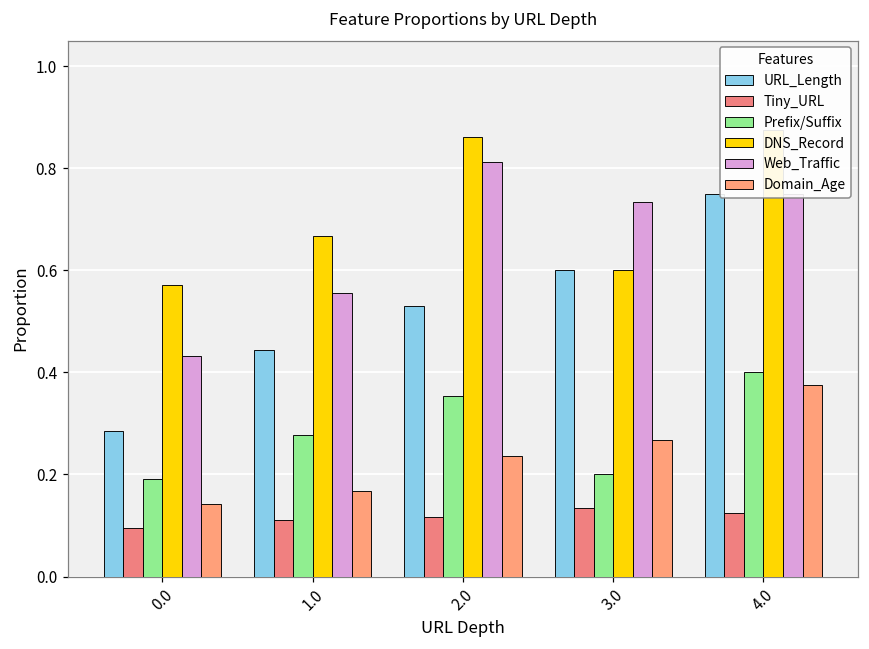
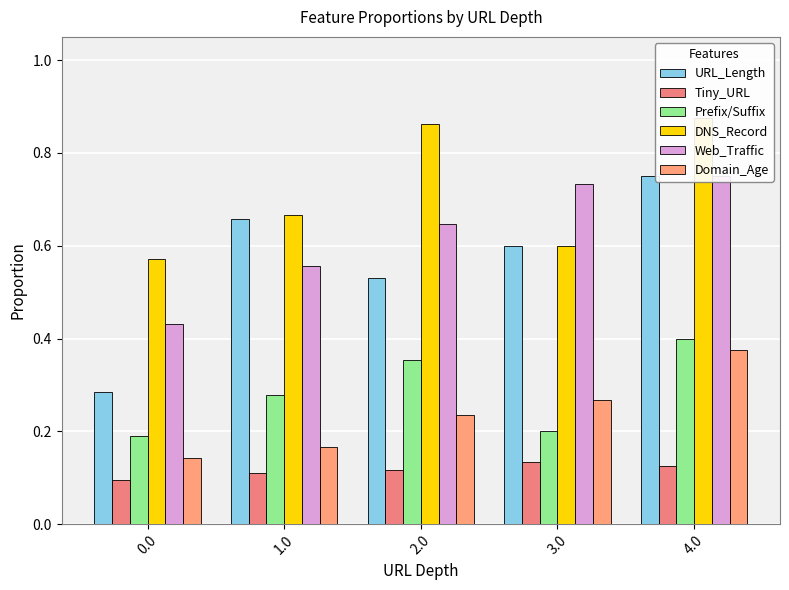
  {
    "URL_Length": {
      "0.0": 0.29,
-     "1.0": 0.44,
+     "1.0": 0.66,
      "2.0": 0.53,
      "3.0": 0.60,
      "4.0": 0.75
    },
    "Prefix/Suffix": {
      "0.0": 0.19,
      "1.0": 0.28,
      "2.0": 0.35,
      "3.0": 0.20,
      "4.0": 0.40
    },
    "DNS_Record": {
      "0.0": 0.57,
      "1.0": 0.67,
      "2.0": 0.86,
      "3.0": 0.60
    },
    "Web_Traffic": {
      "0.0": 0.43,
      "1.0": 0.56,
-     "2.0": 0.81,
+     "2.0": 0.65,
      "3.0": 0.73
    }
  }
